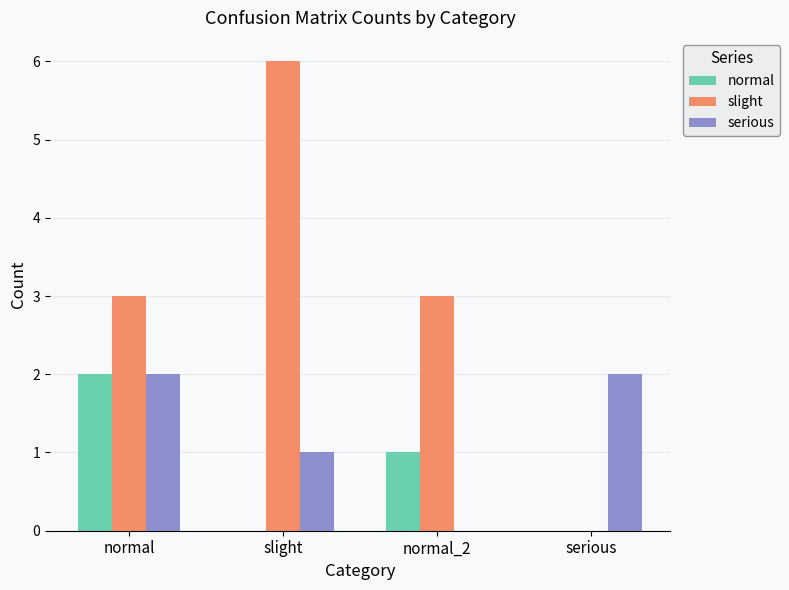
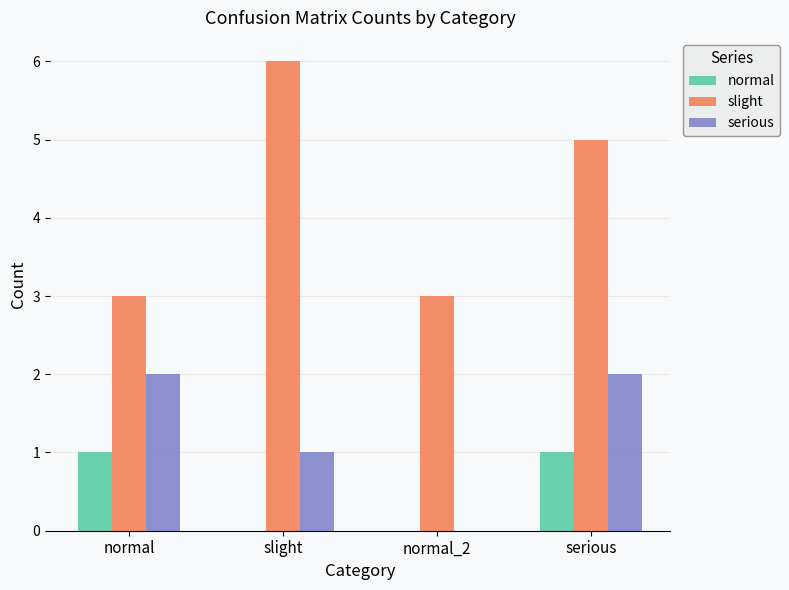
  {
    "normal": {
-     "normal": 2,
+     "normal": 1,
      "slight": 0,
-     "normal_2": 1,
-     "serious": 0
+     "normal_2": 0,
+     "serious": 1
    },
    "slight": {
      "normal": 3,
      "slight": 6,
      "normal_2": 3,
-     "serious": 0
+     "serious": 5
    },
    "serious": {
      "normal": 2,
      "slight": 1,
      "normal_2": 0,
      "serious": 2
    }
  }
